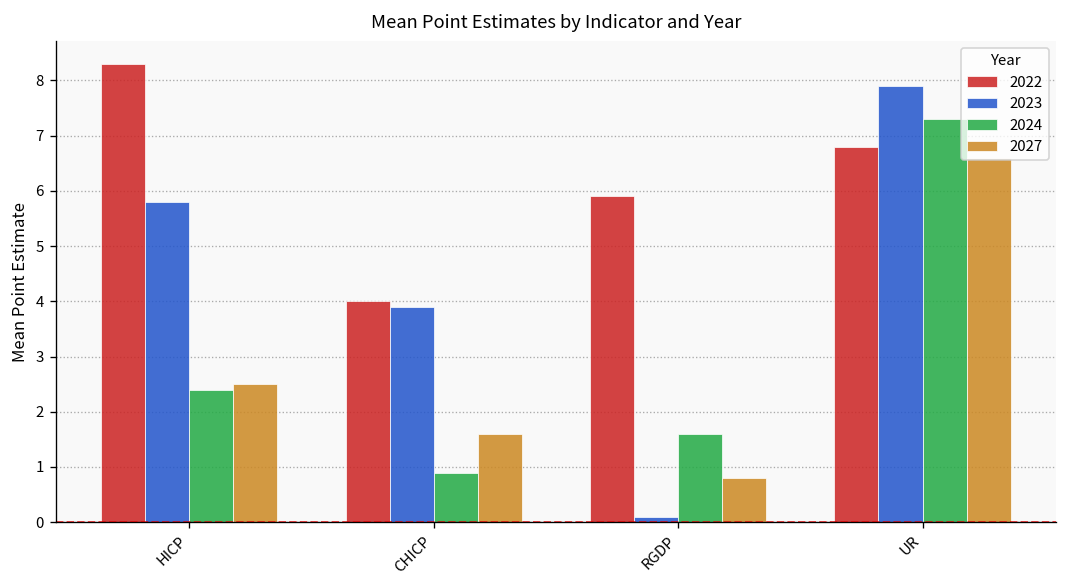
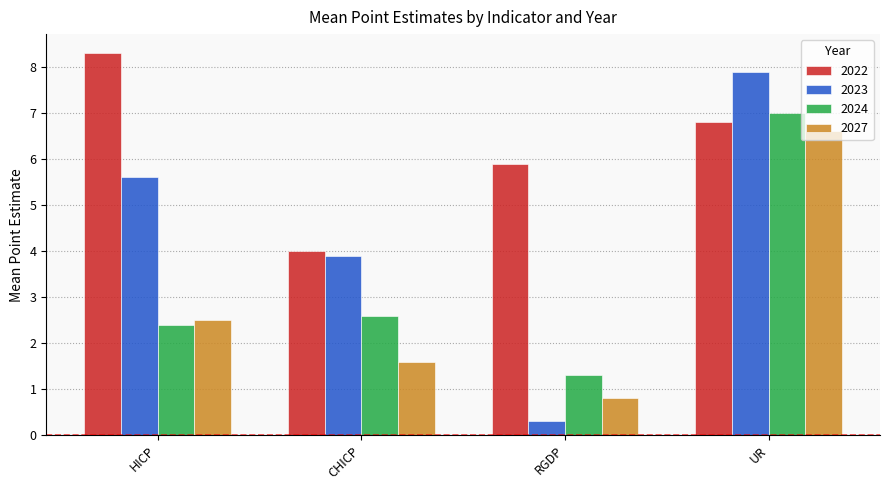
  {
    "2022": {
      "HICP": 8.3,
      "CHICP": 4.0,
      "RGDP": 5.9,
      "UR": 6.8
    },
    "2023": {
-     "HICP": 5.8,
+     "HICP": 5.6,
      "CHICP": 3.9,
-     "RGDP": 0.1,
+     "RGDP": 0.3,
      "UR": 7.9
    },
    "2024": {
      "HICP": 2.4,
-     "CHICP": 0.9,
-     "RGDP": 1.6,
-     "UR": 7.3
+     "CHICP": 2.6,
+     "RGDP": 1.3,
+     "UR": 7.0
    },
    "2027": {
      "HICP": 2.5,
      "CHICP": 1.6,
      "RGDP": 0.8
    }
  }
